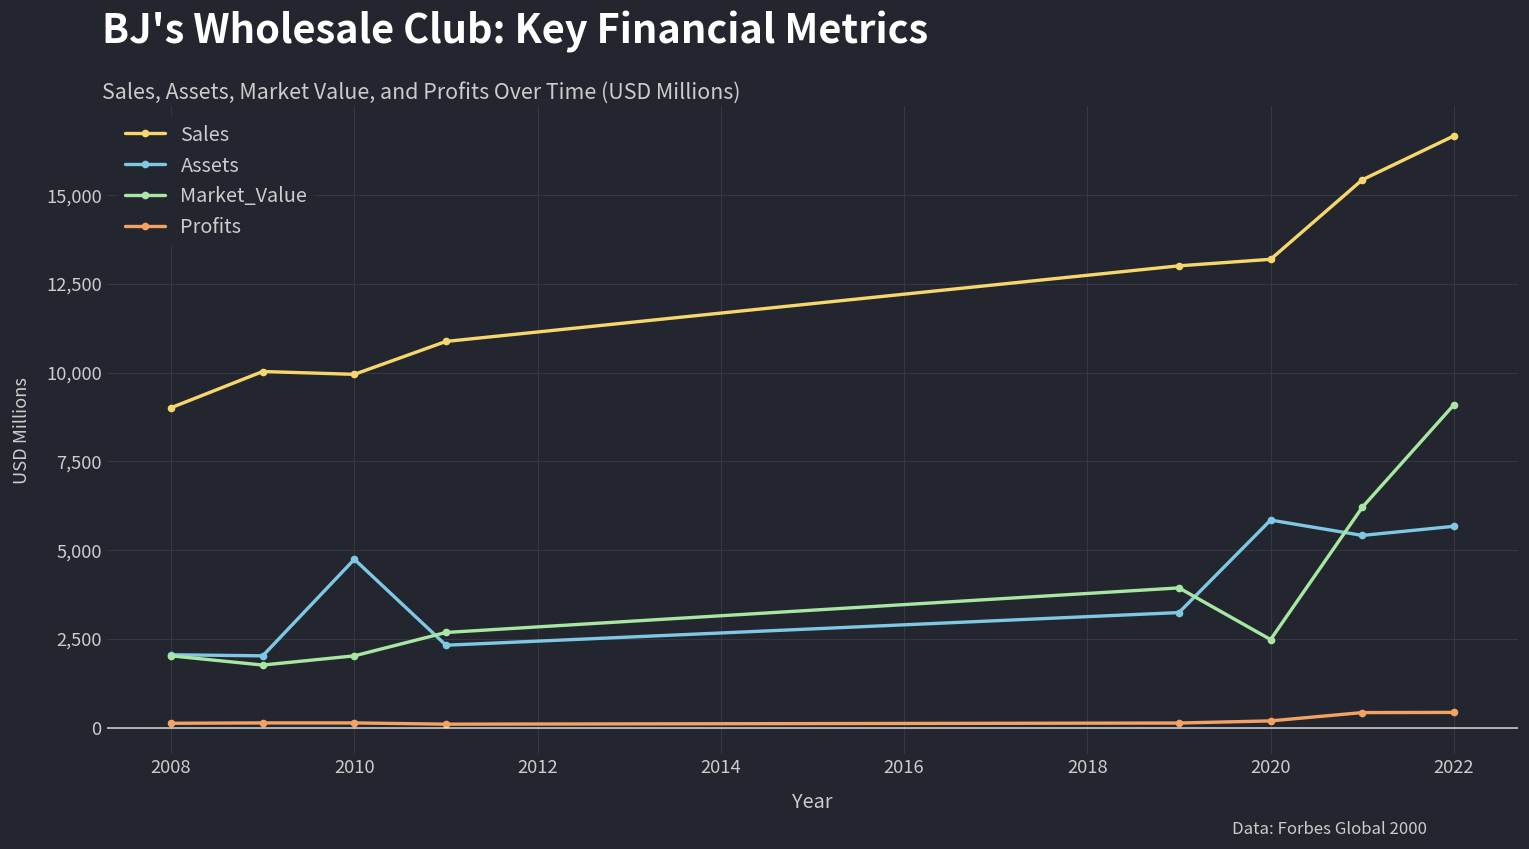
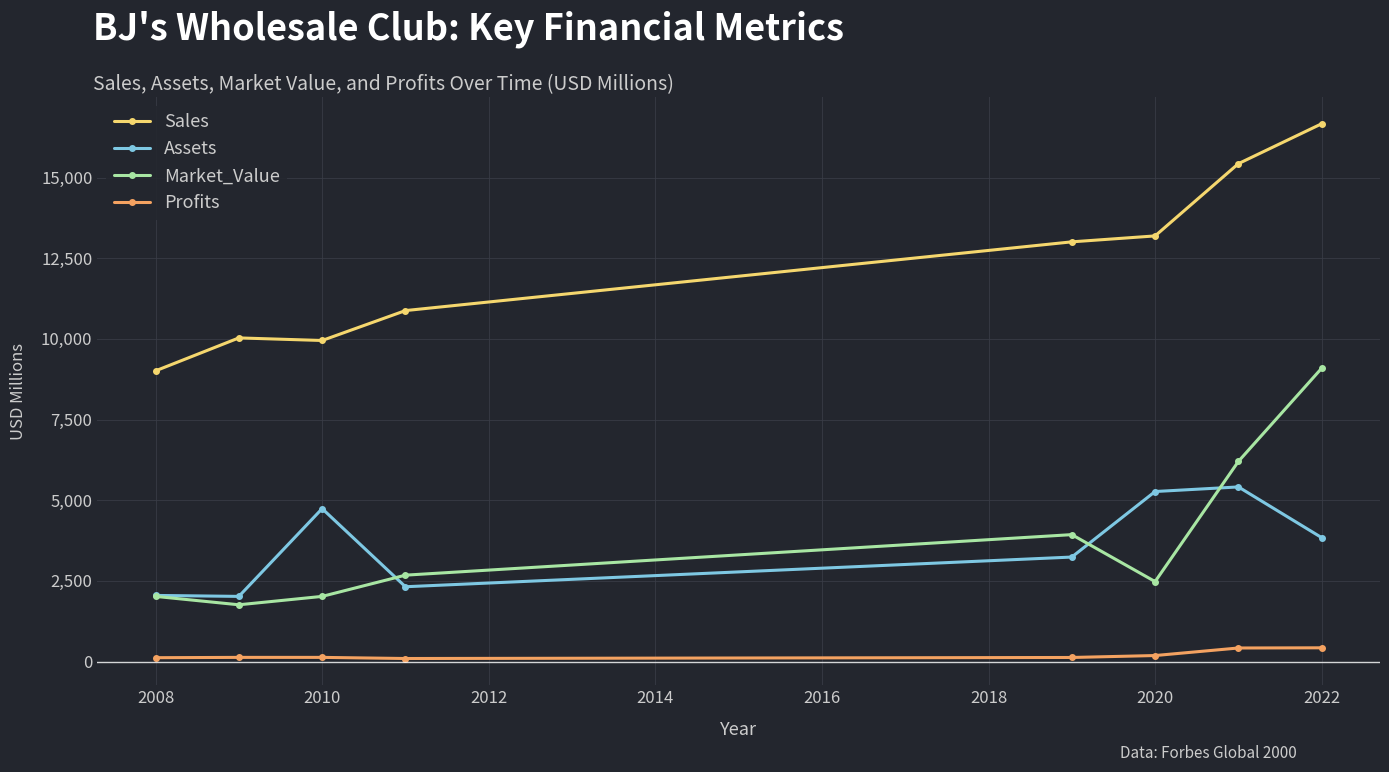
  {
    "Assets": {
      "2010": "4,700",
-     "2020": "5,800",
-     "2022": "5,700"
+     "2020": "5,300",
+     "2022": "3,800"
    },
    "Market_Value": {
      "2010": "2,000",
      "2020": "2,500",
      "2022": "9,100"
    }
  }
